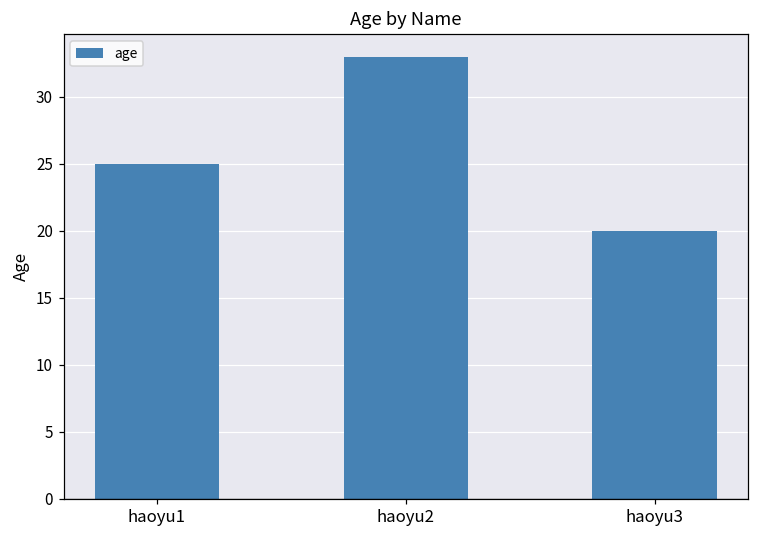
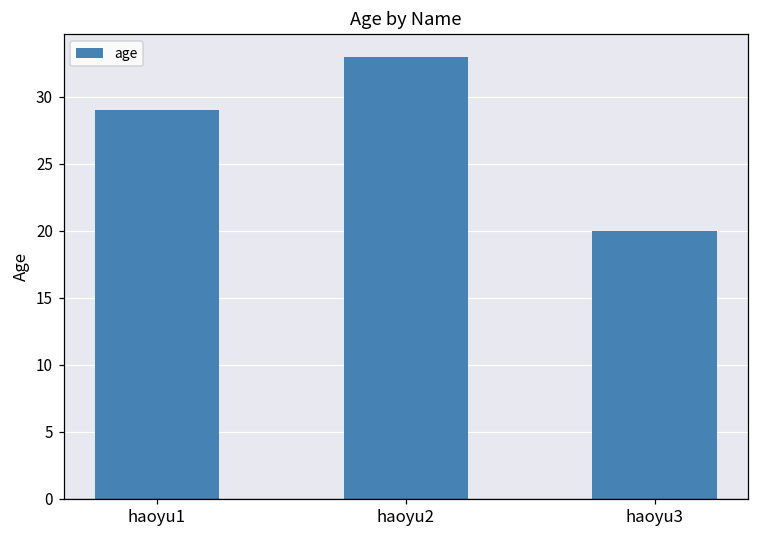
  {
-   "haoyu1": 25,
+   "haoyu1": 29,
    "haoyu2": 33,
    "haoyu3": 20
  }
